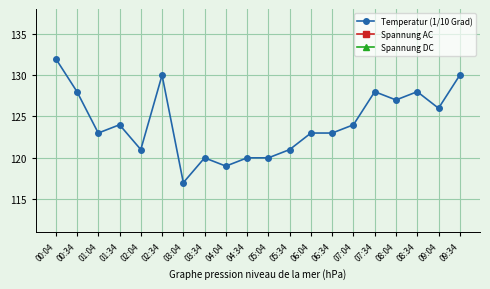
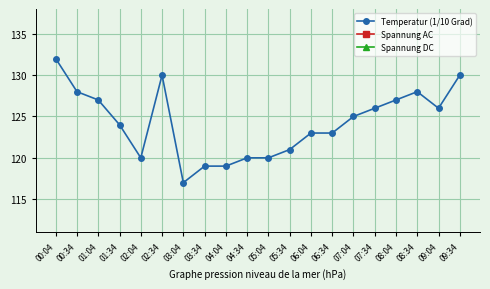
  {
    "Temperatur (1/10 Grad)": {
      "00:04": 132,
      "00:34": 128,
-     "01:04": 123,
+     "01:04": 127,
      "01:34": 124,
-     "02:04": 121,
+     "02:04": 120,
      "02:34": 130,
      "03:04": 117,
-     "03:34": 120,
+     "03:34": 119,
      "04:04": 119,
      "04:34": 120,
      "05:04": 120,
      "05:34": 121,
      "06:04": 123,
      "06:34": 123,
-     "07:04": 124,
-     "07:34": 128,
+     "07:04": 125,
+     "07:34": 126,
      "08:04": 127,
      "08:34": 128,
      "09:04": 126,
      "09:34": 130
    }
  }
